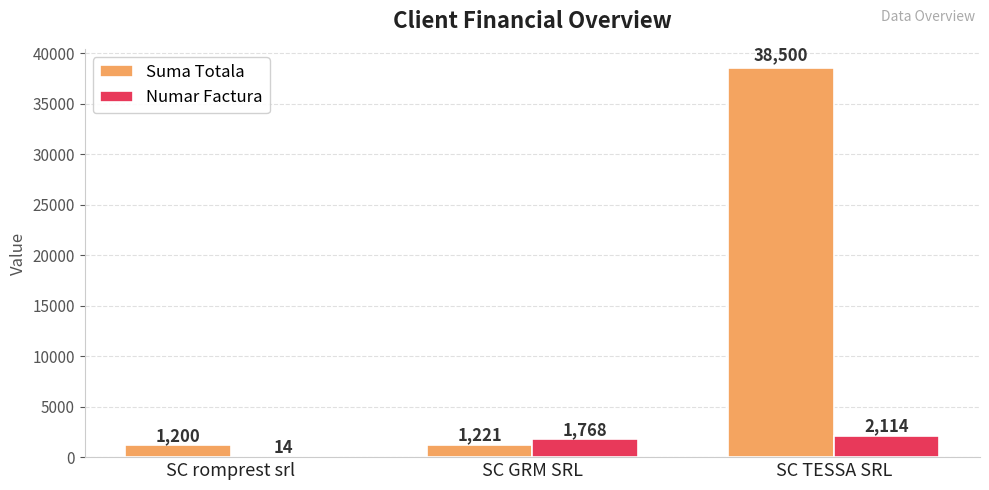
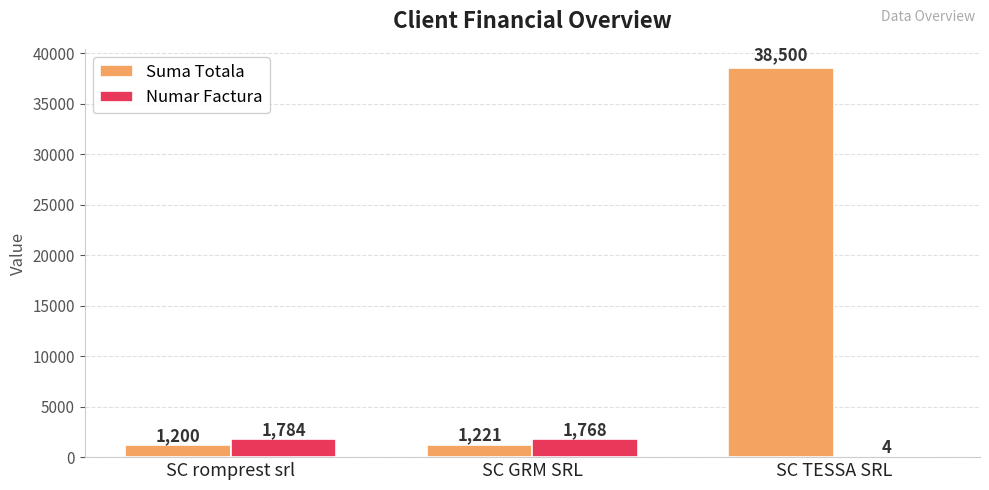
  {
    "Suma Totala": {
      "SC romprest srl": "1,200",
      "SC GRM SRL": "1,221",
      "SC TESSA SRL": "38,500"
    },
    "Numar Factura": {
-     "SC romprest srl": "14",
+     "SC romprest srl": "1,784",
      "SC GRM SRL": "1,768",
-     "SC TESSA SRL": "2,114"
+     "SC TESSA SRL": "4"
    }
  }
